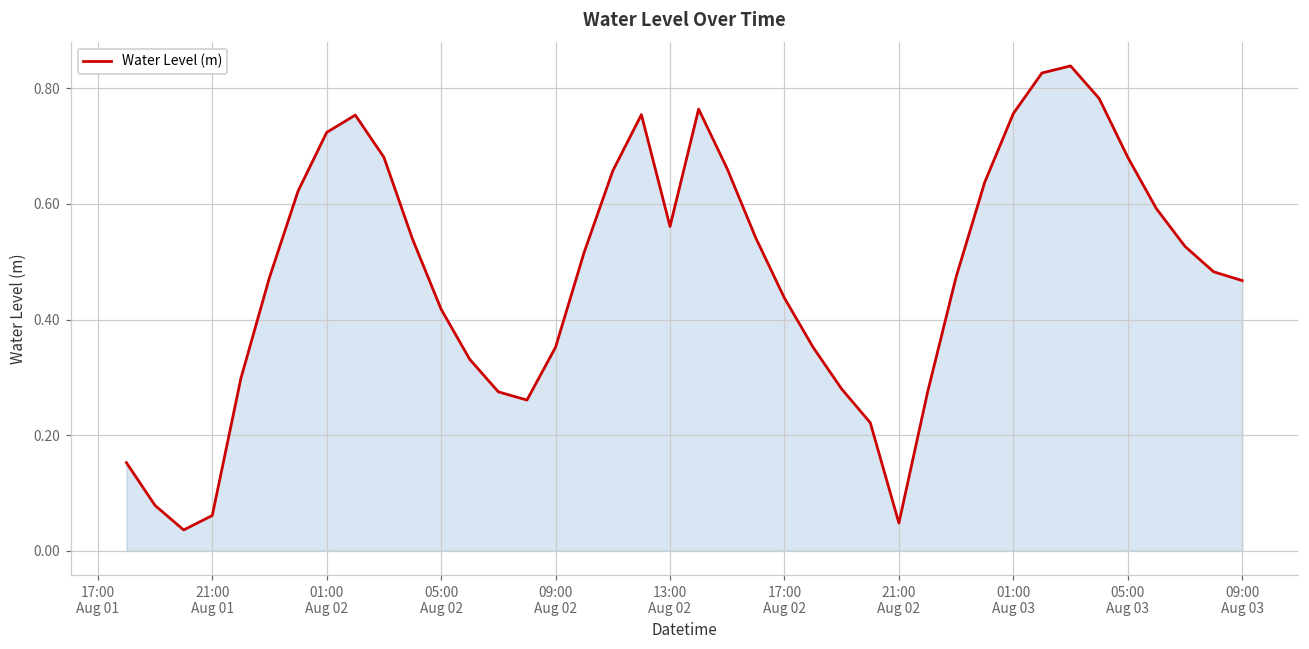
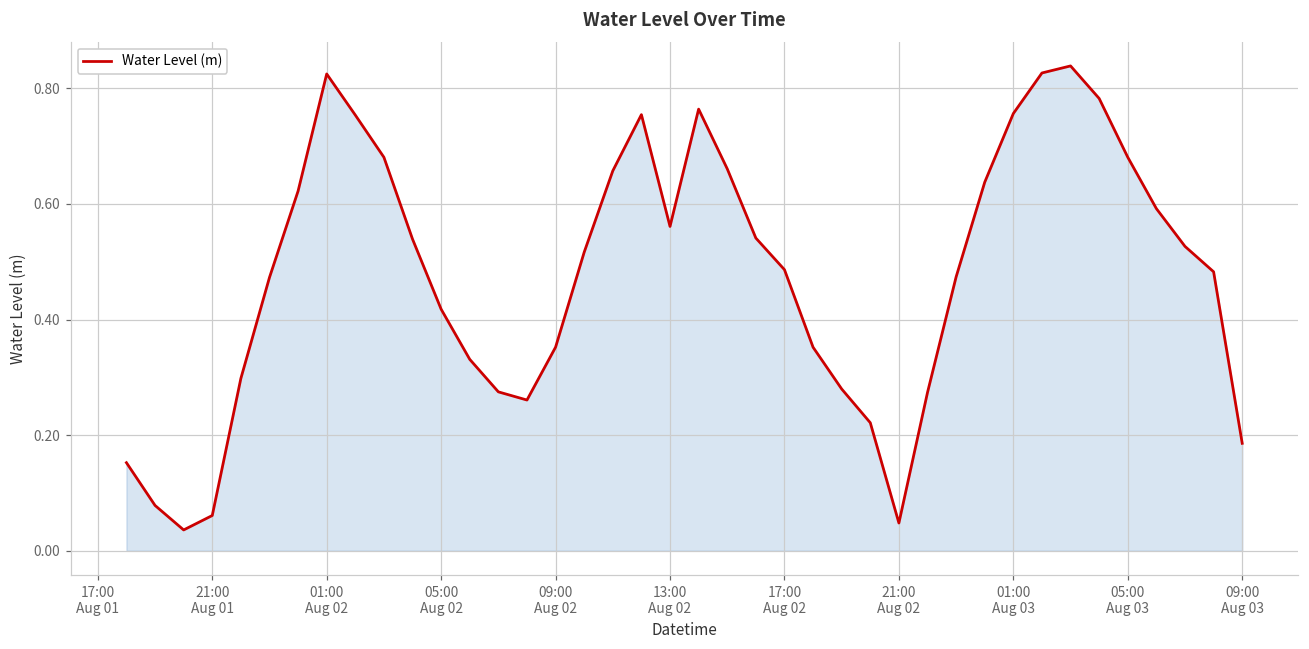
  {
    "21:00 Aug 01": 0.06,
-   "01:00 Aug 02": 0.72,
+   "01:00 Aug 02": 0.82,
    "05:00 Aug 02": 0.42,
    "09:00 Aug 02": 0.35,
    "13:00 Aug 02": 0.56,
-   "17:00 Aug 02": 0.44,
+   "17:00 Aug 02": 0.49,
    "21:00 Aug 02": 0.05,
    "01:00 Aug 03": 0.76,
    "05:00 Aug 03": 0.68,
-   "09:00 Aug 03": 0.47
+   "09:00 Aug 03": 0.19
  }
